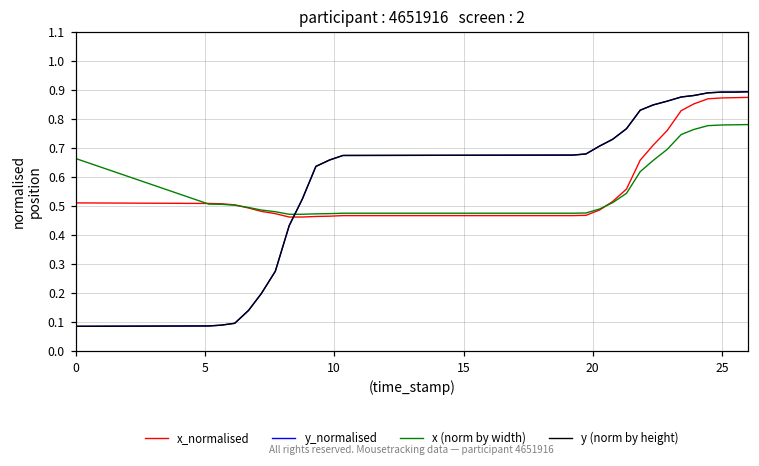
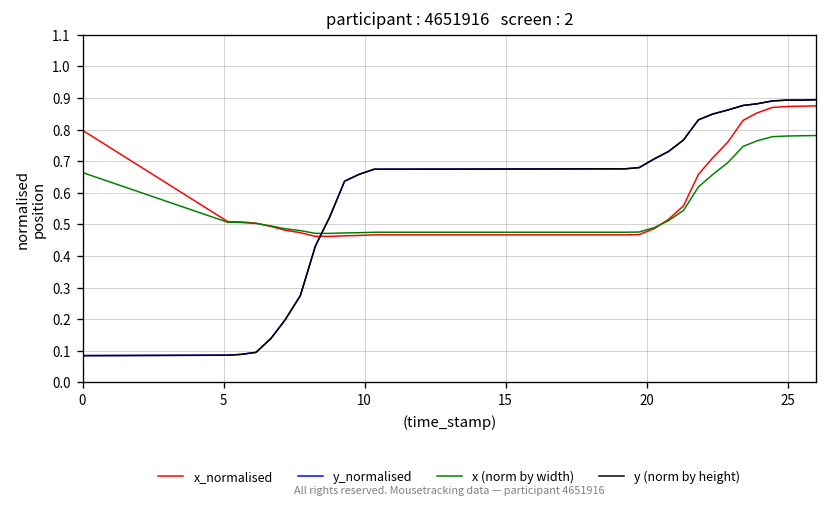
  {
    "x_normalised": {
-     "0": 0.51
+     "0": 0.80
    },
    "y (norm by height)": {
      "0": 0.08
    },
    "x (norm by width)": {
      "0": 0.66
    }
  }
